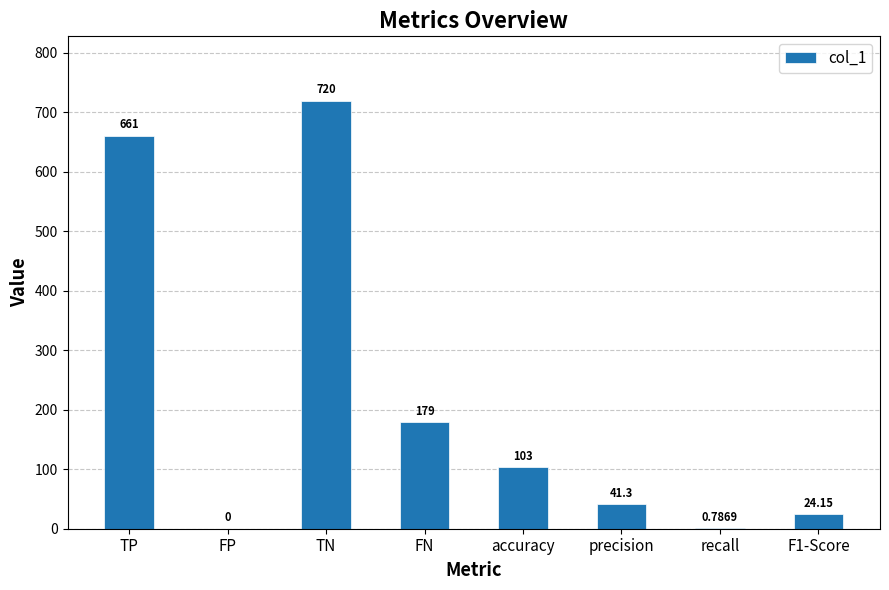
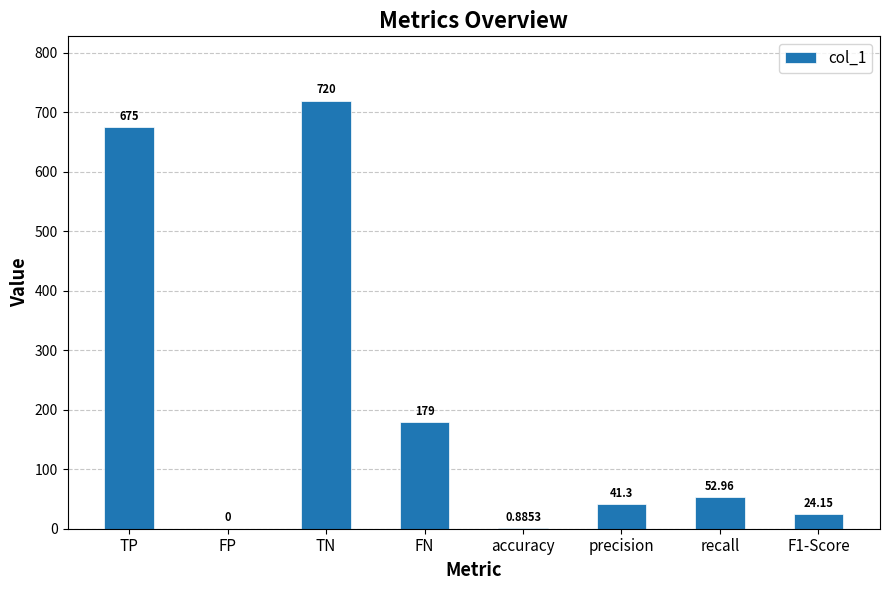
  {
-   "TP": 661,
+   "TP": 675,
    "FP": 0,
    "TN": 720,
    "FN": 179,
-   "accuracy": 103,
+   "accuracy": 0.8853,
    "precision": 41.3,
-   "recall": 0.7869,
+   "recall": 52.96,
    "F1-Score": 24.15
  }
